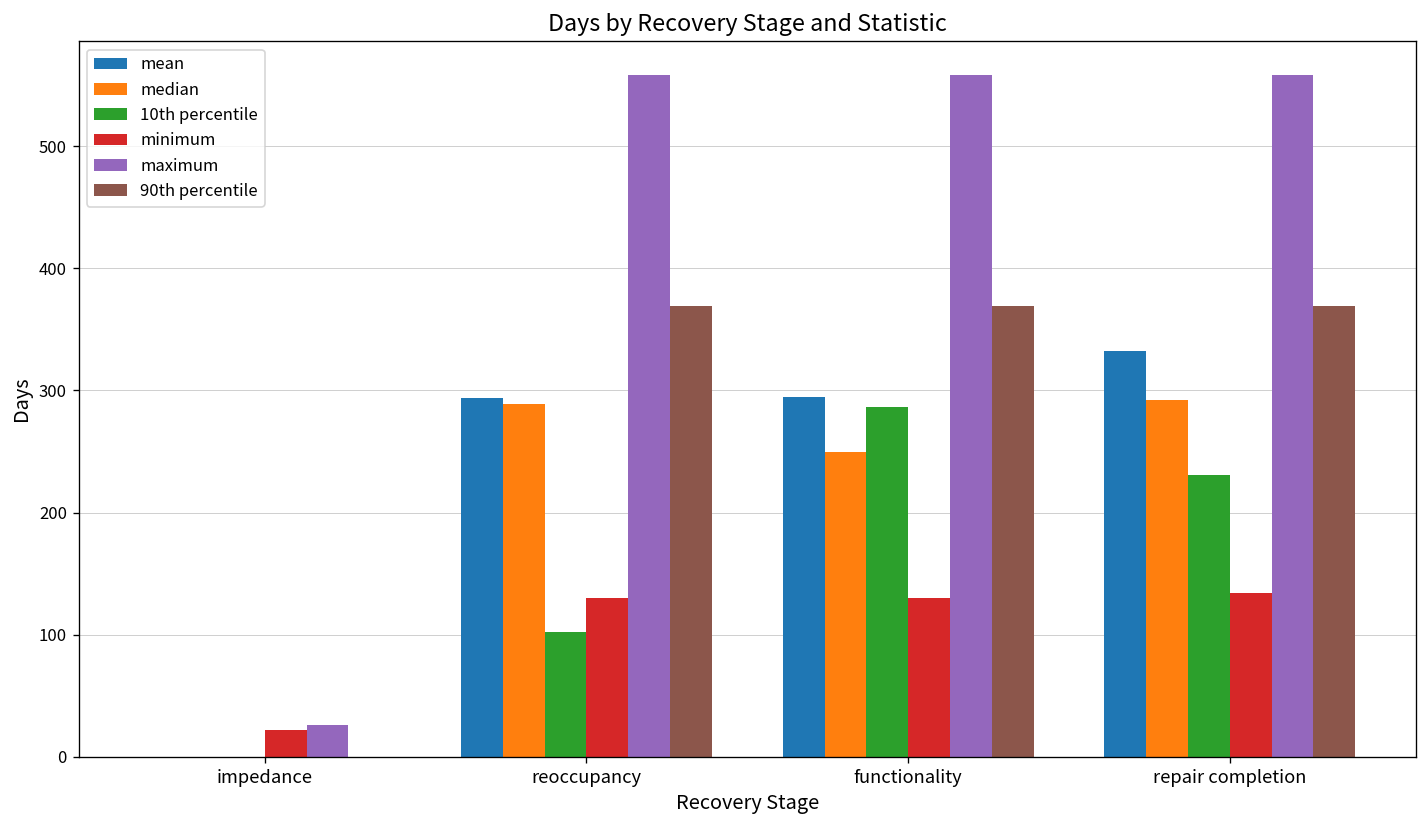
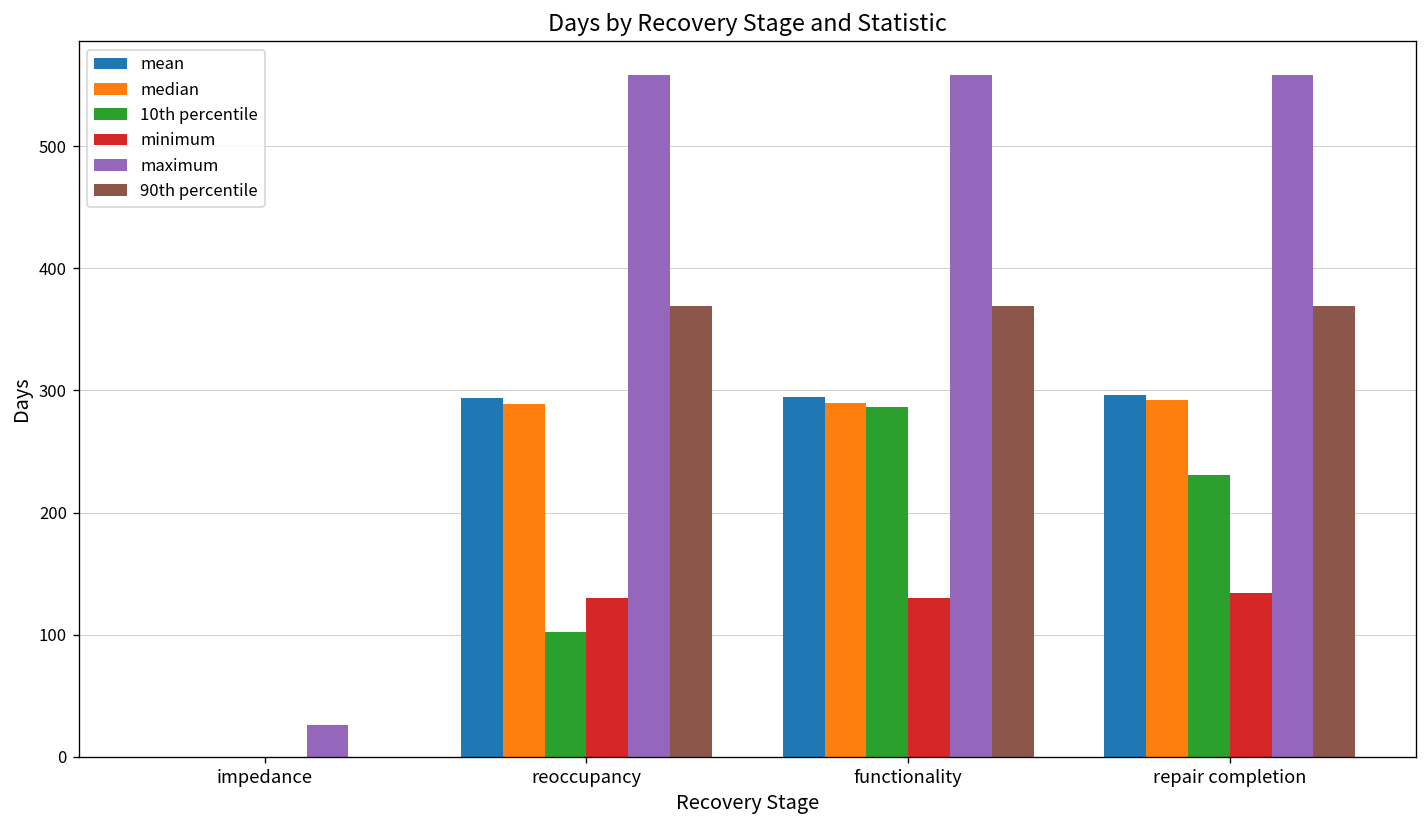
  {
    "mean": {
      "impedance": 0,
      "reoccupancy": 294,
      "functionality": 295,
-     "repair completion": 332
+     "repair completion": 296
    },
    "median": {
      "impedance": 0,
      "reoccupancy": 289,
-     "functionality": 250,
+     "functionality": 290,
      "repair completion": 292
    },
    "10th percentile": {
      "impedance": 0,
      "reoccupancy": 103,
      "functionality": 287,
      "repair completion": 231
    },
    "minimum": {
-     "impedance": 22,
+     "impedance": 0,
      "reoccupancy": 130,
      "functionality": 130,
      "repair completion": 134
    },
    "maximum": {
      "impedance": 26,
      "reoccupancy": 558,
      "functionality": 558,
      "repair completion": 558
    },
    "90th percentile": {
      "impedance": 0,
      "reoccupancy": 369,
      "functionality": 369,
      "repair completion": 369
    }
  }
